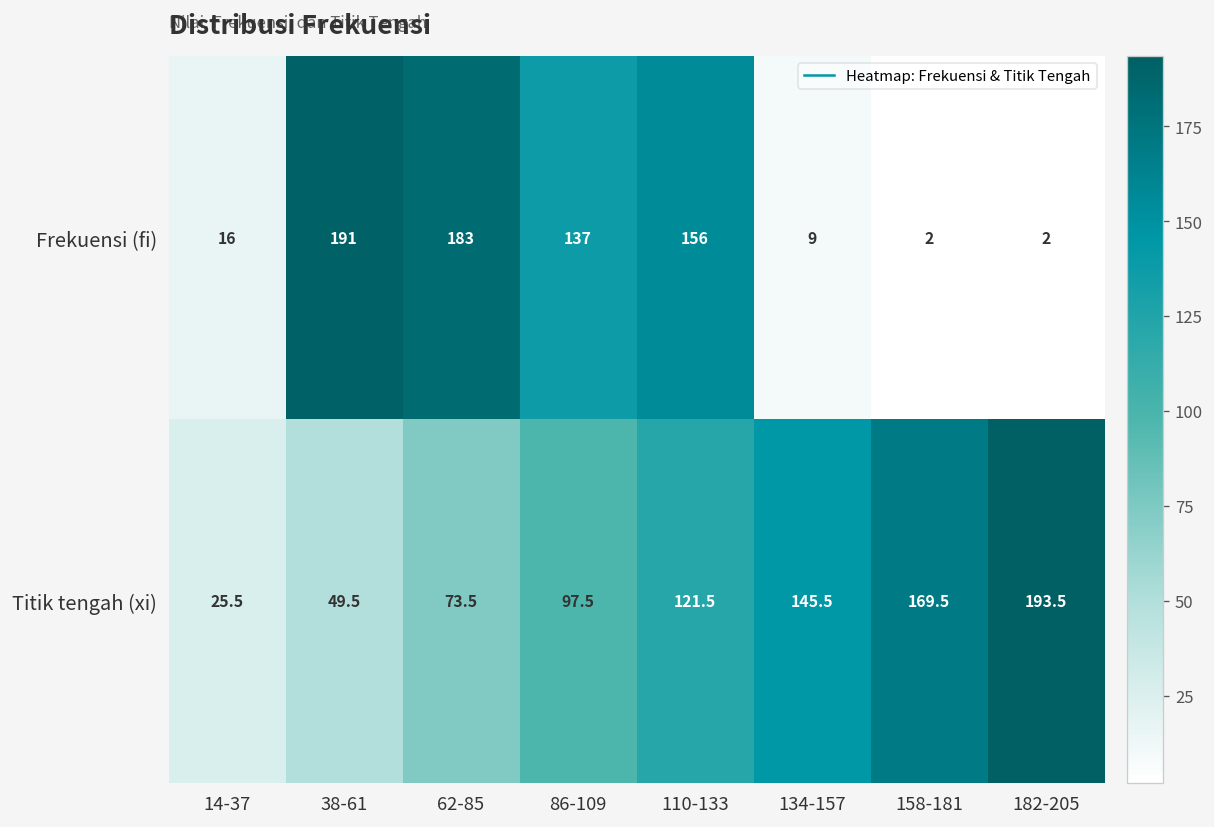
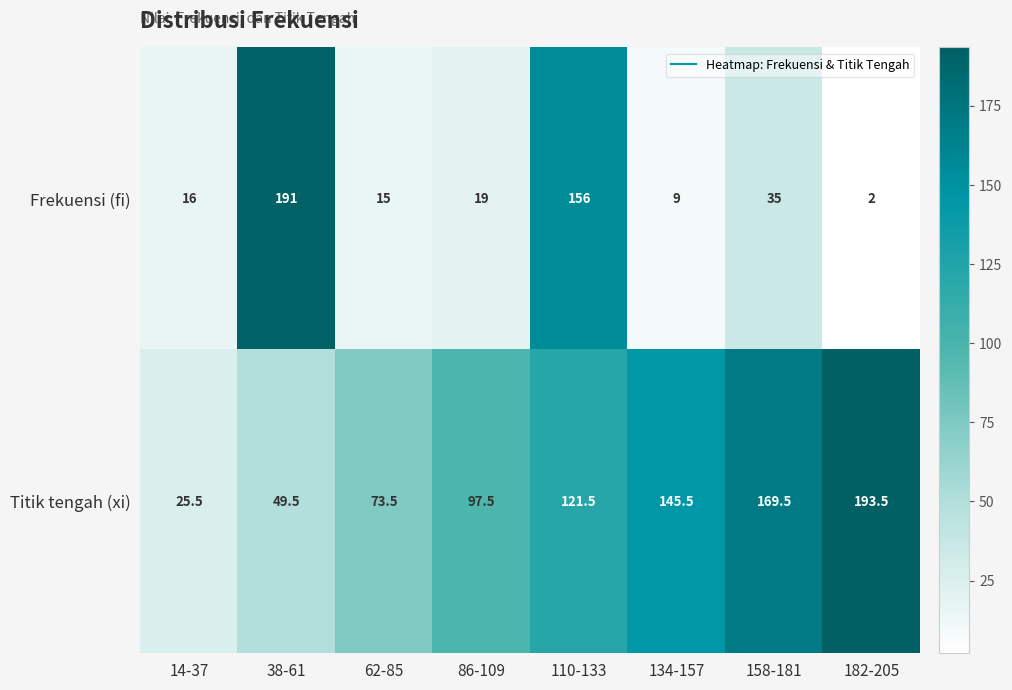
  {
    "Frekuensi (fi)": {
      "14-37": 16,
      "38-61": 191,
-     "62-85": 183,
-     "86-109": 137,
+     "62-85": 15,
+     "86-109": 19,
      "110-133": 156,
      "134-157": 9,
-     "158-181": 2,
+     "158-181": 35,
      "182-205": 2
    },
    "Titik tengah (xi)": {
      "14-37": 25.5,
      "38-61": 49.5,
      "62-85": 73.5,
      "86-109": 97.5,
      "110-133": 121.5,
      "134-157": 145.5,
      "158-181": 169.5,
      "182-205": 193.5
    }
  }
